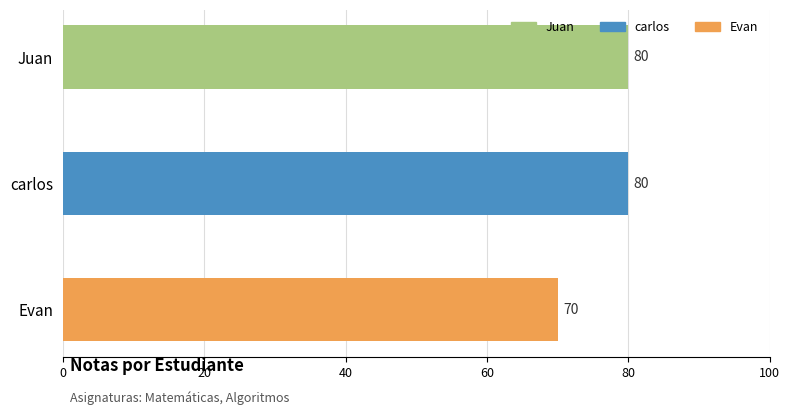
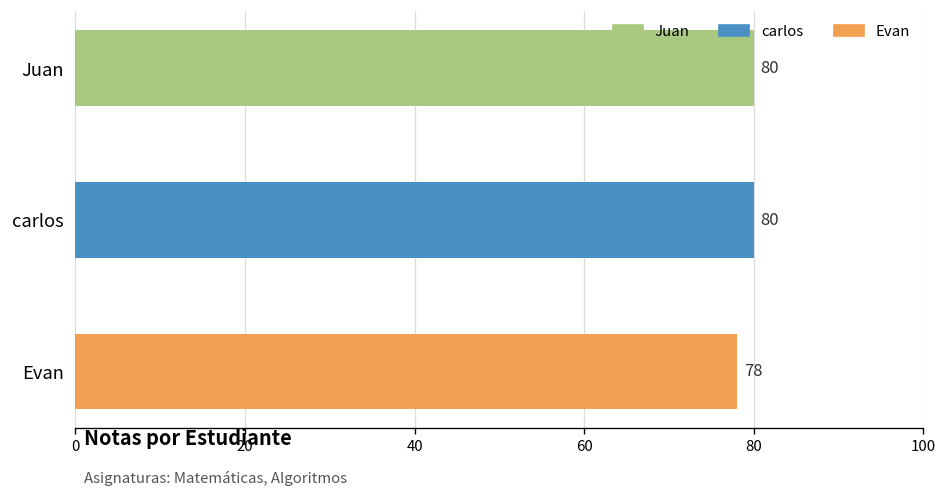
  {
    "Juan": 80,
    "carlos": 80,
-   "Evan": 70
+   "Evan": 78
  }
